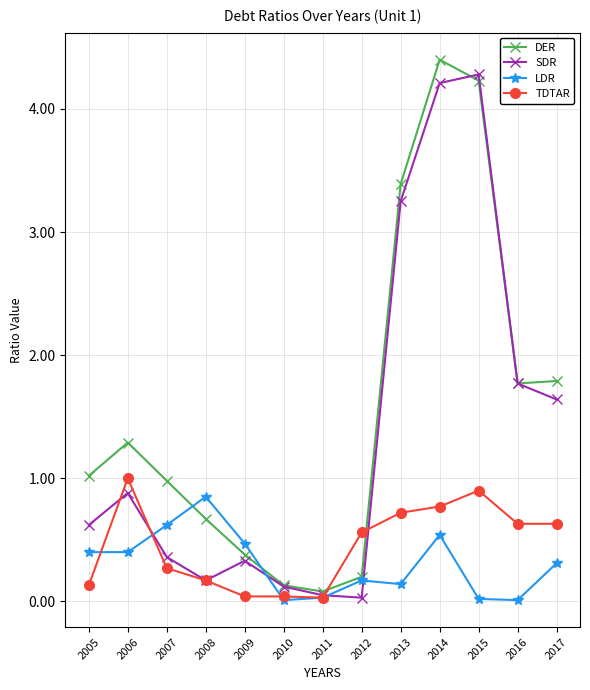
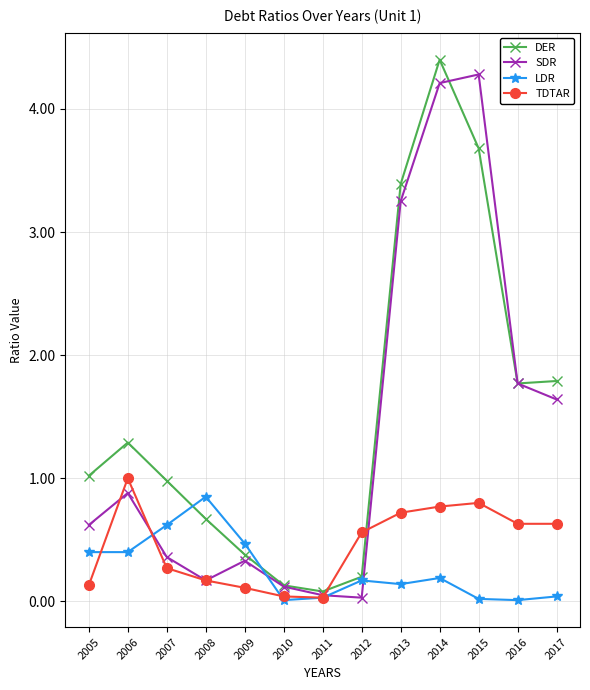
  {
    "DER": {
      "2005": 1.02,
      "2006": 1.29,
      "2007": 0.98,
      "2008": 0.67,
      "2009": 0.38,
      "2011": 0.08,
      "2012": 0.20,
      "2013": 3.39,
      "2014": 4.40,
-     "2015": 4.23,
+     "2015": 3.68,
      "2017": 1.79
    },
    "SDR": {
      "2005": 0.62,
      "2006": 0.88,
      "2007": 0.36,
      "2009": 0.33,
      "2012": 0.03,
      "2013": 3.25,
      "2014": 4.21,
      "2015": 4.28,
      "2017": 1.64
    },
    "LDR": {
      "2005": 0.40,
      "2006": 0.40,
      "2007": 0.62,
      "2008": 0.85,
      "2009": 0.47,
      "2010": 0.01,
      "2012": 0.17,
      "2013": 0.14,
-     "2014": 0.54,
+     "2014": 0.19,
      "2015": 0.02,
      "2016": 0.01,
-     "2017": 0.31
+     "2017": 0.04
    },
    "TDTAR": {
      "2005": 0.13,
      "2006": 1.00,
      "2007": 0.27,
-     "2009": 0.04,
+     "2009": 0.11,
      "2010": 0.04,
      "2012": 0.56,
      "2013": 0.72,
      "2014": 0.77,
-     "2015": 0.9,
+     "2015": 0.8,
      "2016": 0.63,
      "2017": 0.63
    }
  }
